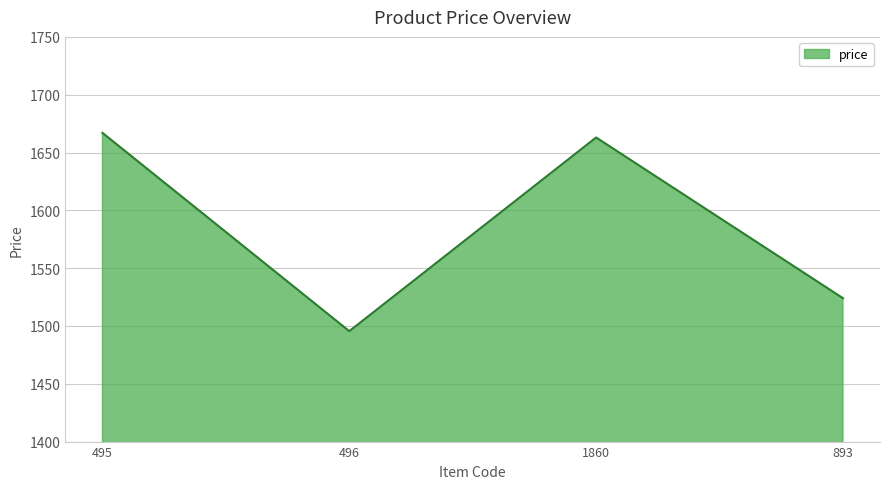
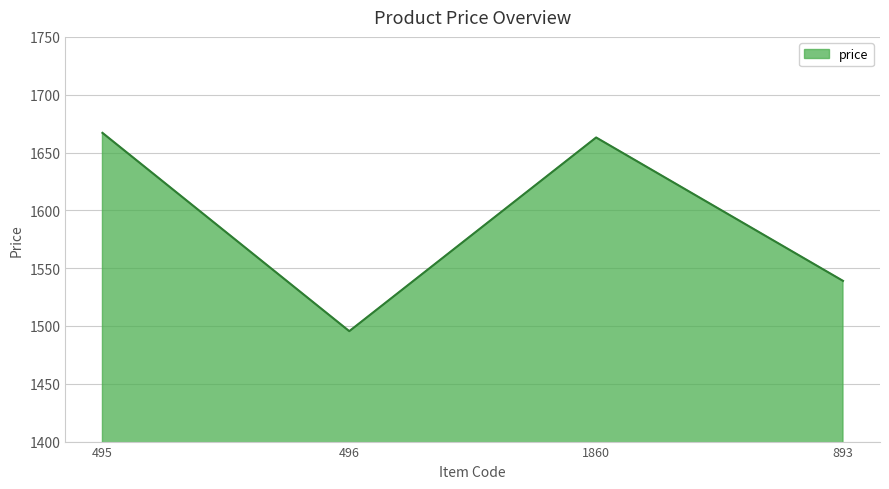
  {
    "495": 1667,
    "496": 1496,
    "1860": 1663,
-   "893": 1524
+   "893": 1539
  }
